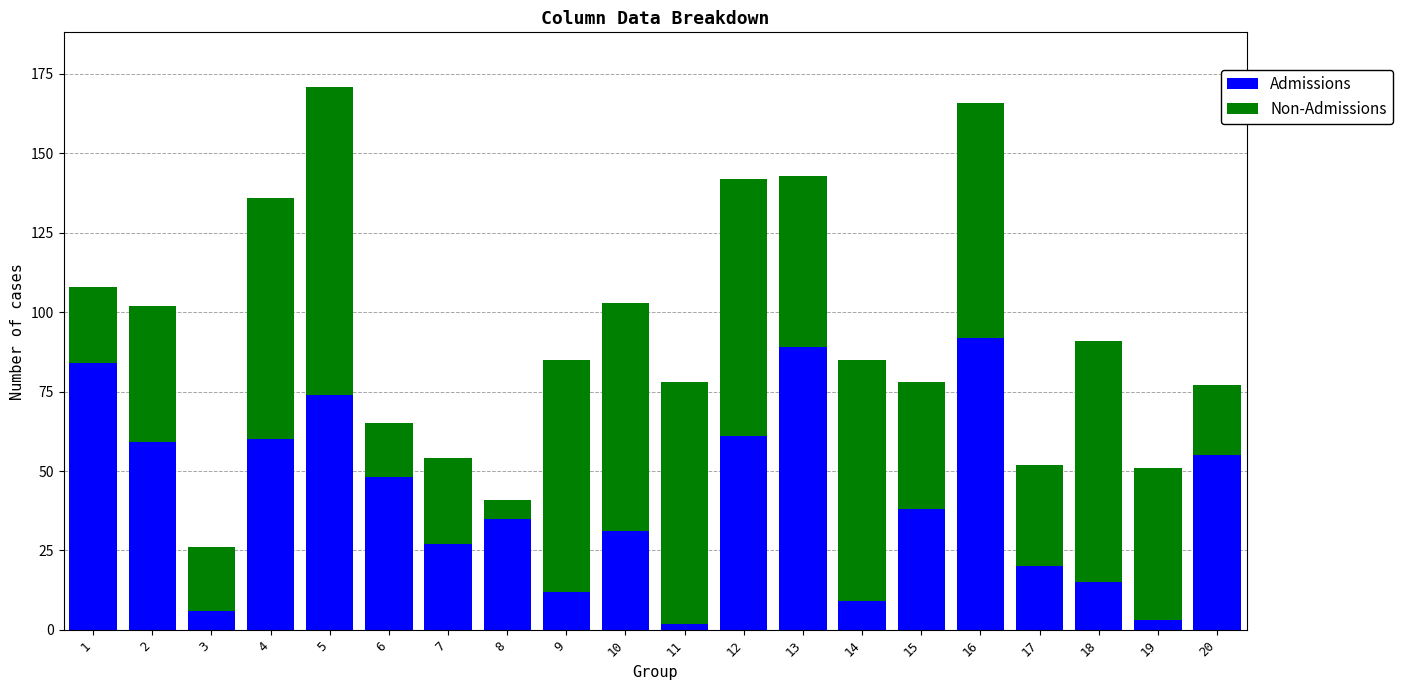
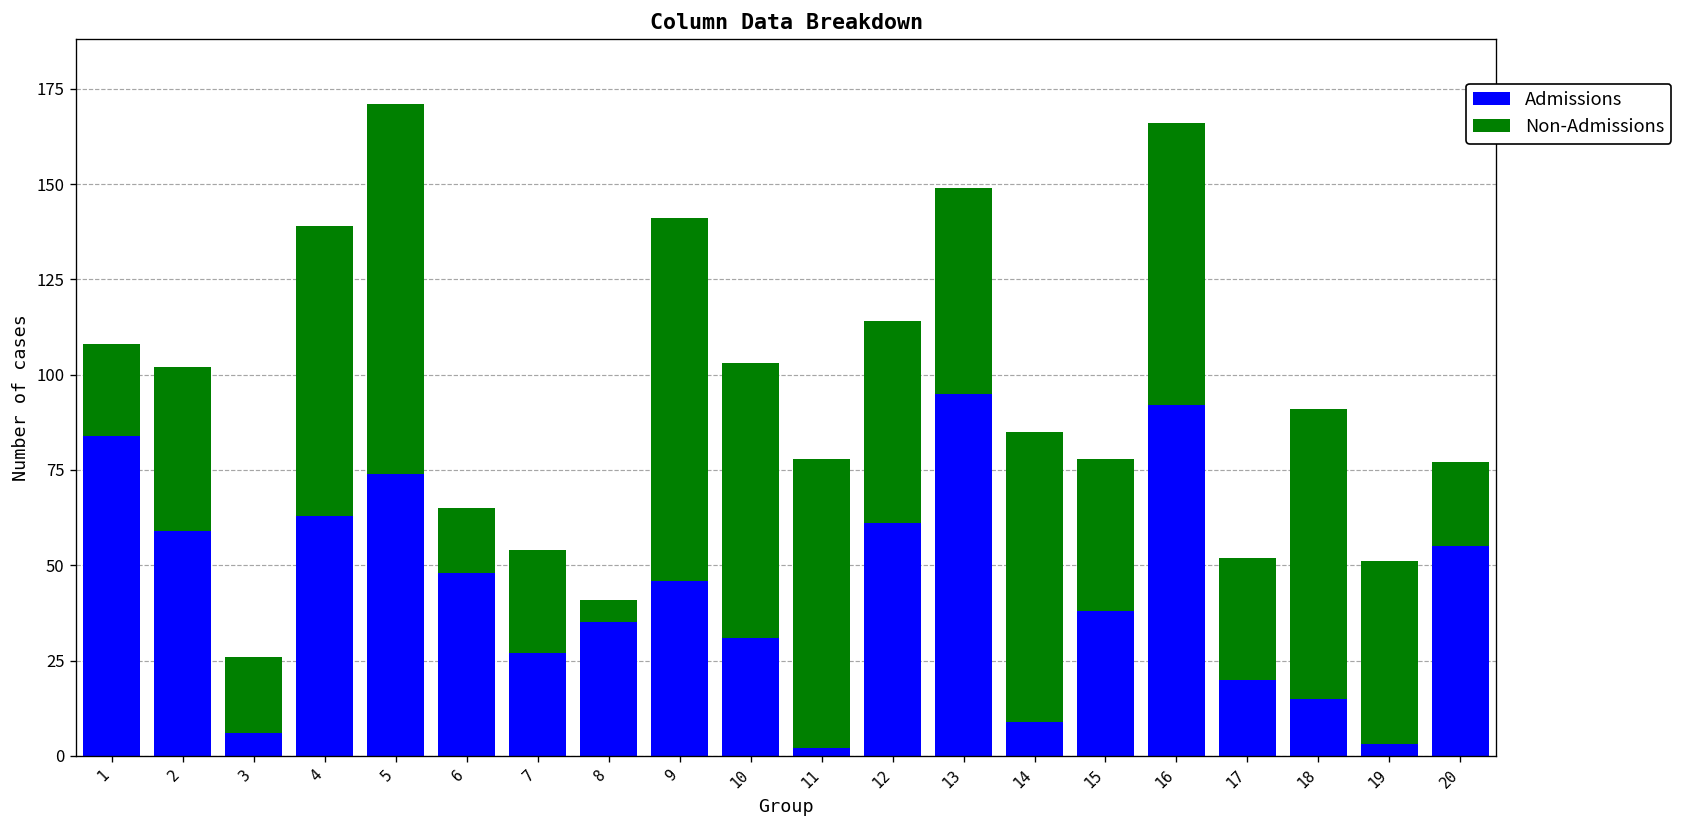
  {
    "Admissions": {
      "1": 84,
      "2": 59,
      "3": 6,
-     "4": 60,
+     "4": 63,
      "5": 74,
      "6": 48,
      "7": 27,
      "8": 35,
-     "9": 12,
+     "9": 46,
      "10": 31,
      "11": 2,
      "12": 61,
-     "13": 89,
+     "13": 95,
      "14": 9,
      "15": 38,
      "16": 92,
      "17": 20,
      "18": 15,
      "19": 3,
      "20": 55
    },
    "Non-Admissions": {
      "1": 24,
      "2": 43,
      "3": 20,
      "4": 76,
      "5": 97,
      "6": 17,
      "7": 27,
      "8": 6,
-     "9": 73,
+     "9": 95,
      "10": 72,
      "11": 76,
-     "12": 81,
+     "12": 53,
      "13": 54,
      "14": 76,
      "15": 40,
      "16": 74,
      "17": 32,
      "18": 76,
      "19": 48,
      "20": 22
    }
  }
